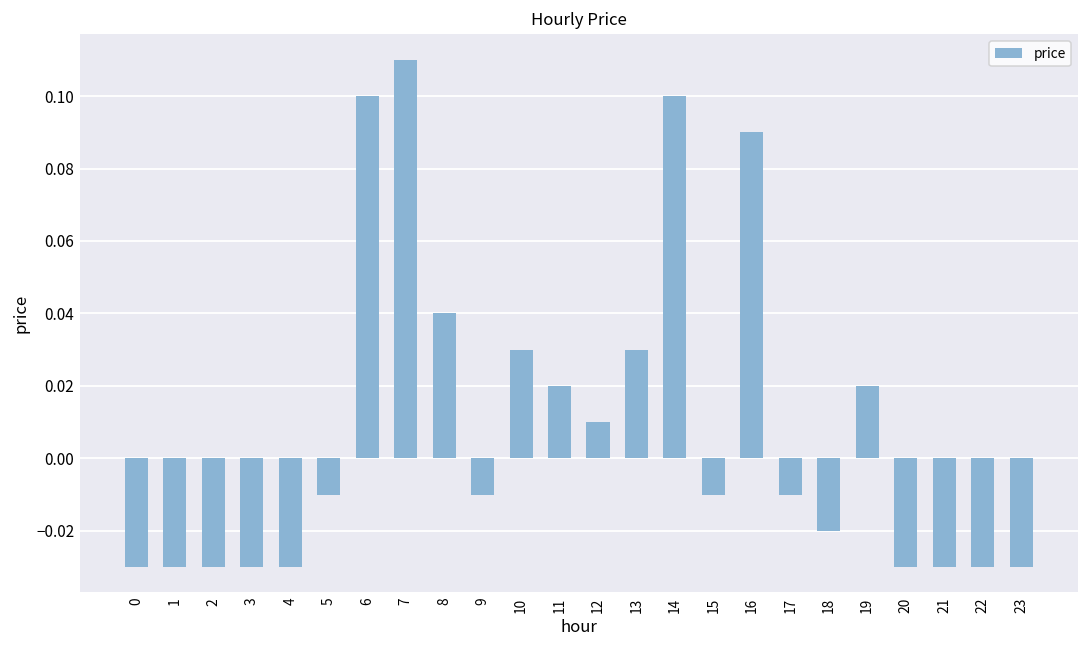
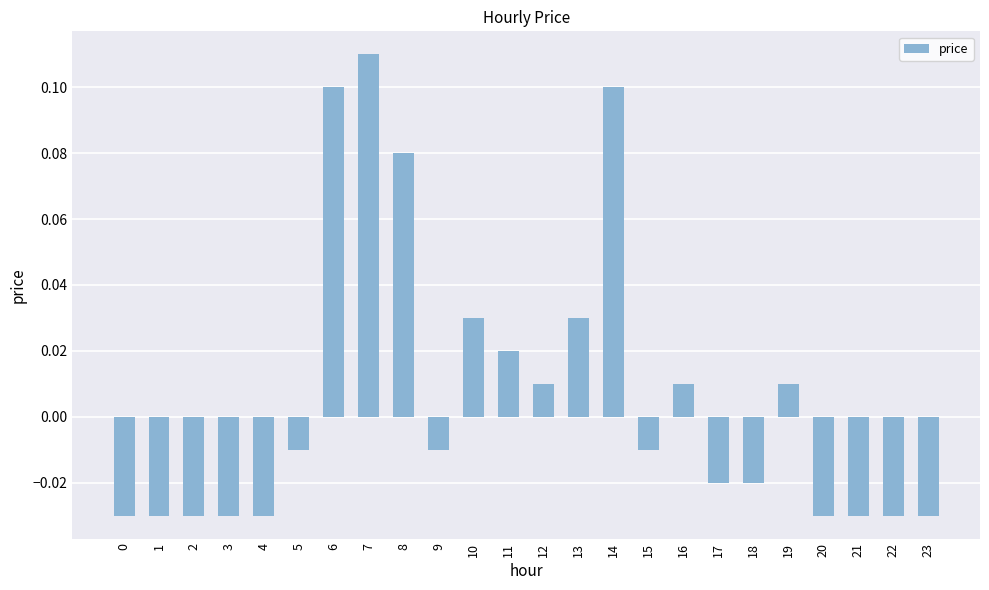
  {
    "0": -0.03,
    "1": -0.03,
    "2": -0.03,
    "3": -0.03,
    "4": -0.03,
    "5": -0.01,
    "6": 0.10,
    "7": 0.11,
-   "8": 0.04,
+   "8": 0.08,
    "9": -0.01,
    "10": 0.03,
    "11": 0.02,
    "12": 0.01,
    "13": 0.03,
    "14": 0.10,
    "15": -0.01,
-   "16": 0.09,
-   "17": -0.01,
+   "16": 0.01,
+   "17": -0.02,
    "18": -0.02,
-   "19": 0.02,
+   "19": 0.01,
    "20": -0.03,
    "21": -0.03,
    "22": -0.03,
    "23": -0.03
  }
